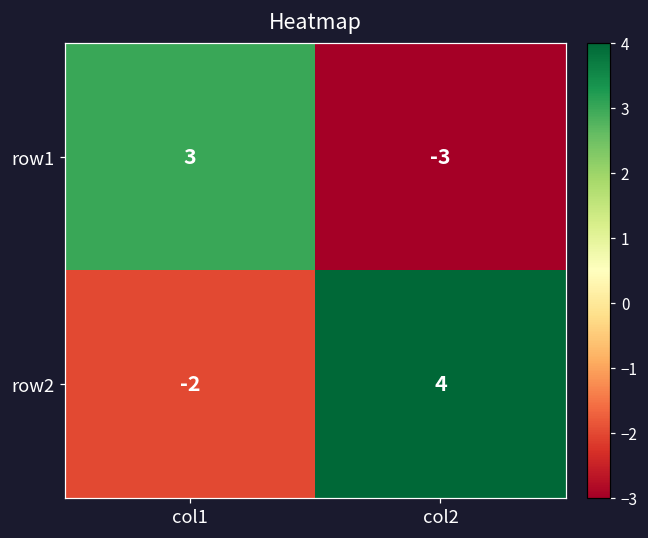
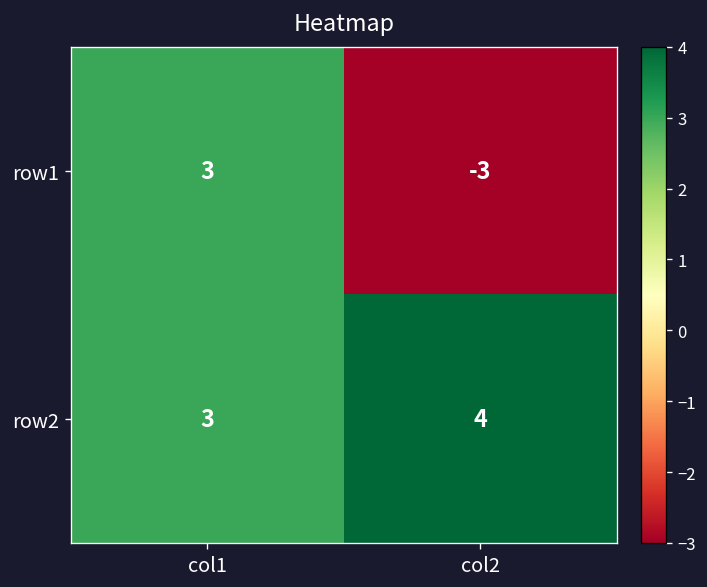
  {
    "row1": {
      "col1": 3,
      "col2": -3
    },
    "row2": {
-     "col1": -2,
+     "col1": 3,
      "col2": 4
    }
  }
